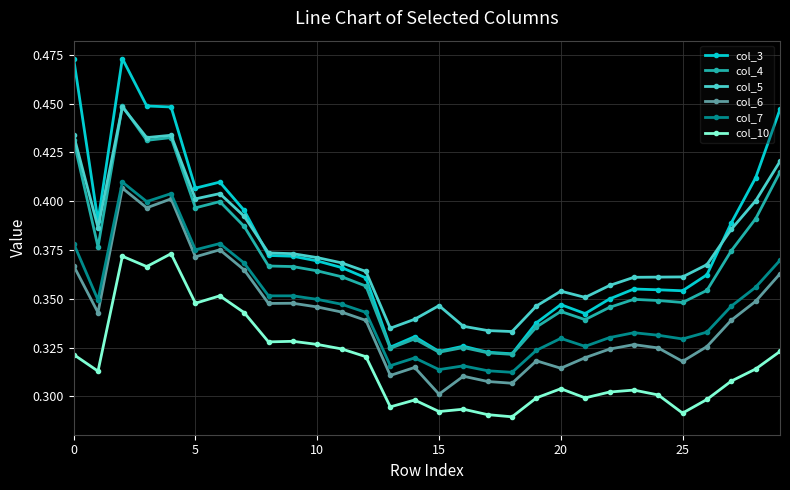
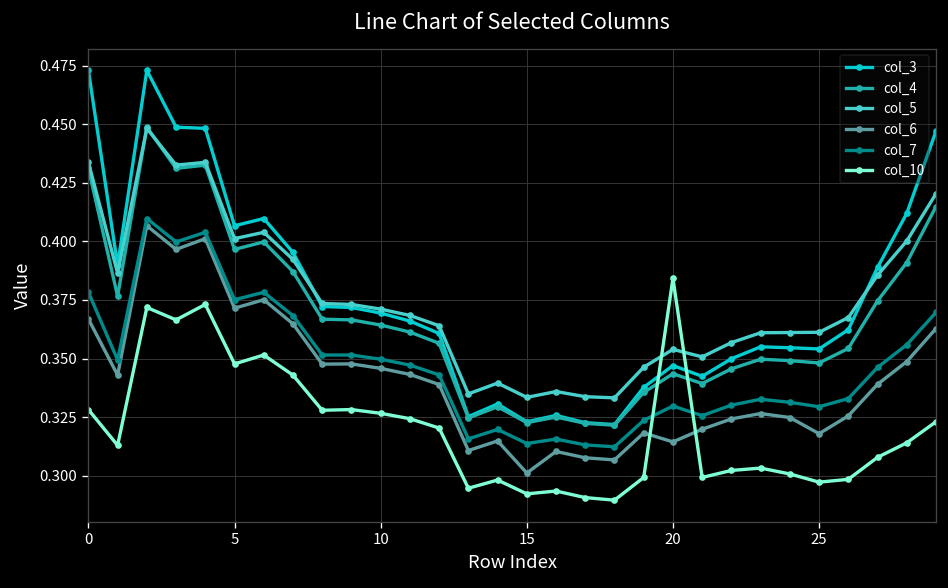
  {
    "col_5": {
      "0": 0.434,
      "5": 0.401,
      "10": 0.371,
-     "15": 0.347,
+     "15": 0.333,
      "20": 0.354,
      "25": 0.361
    },
    "col_6": {
      "0": 0.367,
      "5": 0.372,
      "10": 0.346,
      "15": 0.301,
      "20": 0.314,
      "25": 0.318
    },
    "col_10": {
-     "0": 0.321,
+     "0": 0.328,
      "5": 0.348,
      "10": 0.327,
      "15": 0.292,
-     "20": 0.304,
-     "25": 0.291
+     "20": 0.384,
+     "25": 0.297
    }
  }
